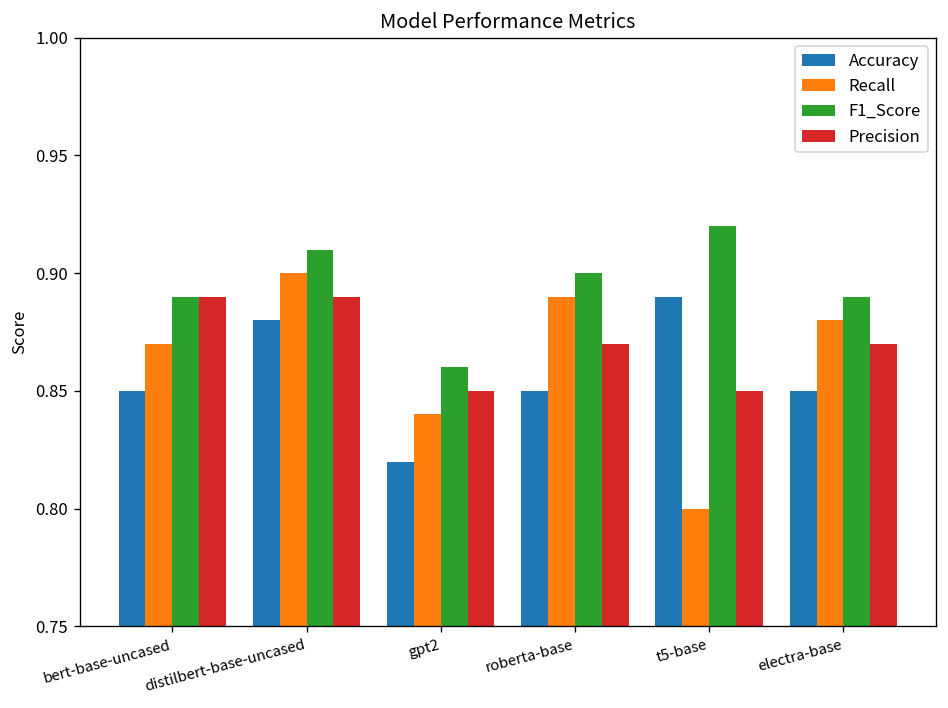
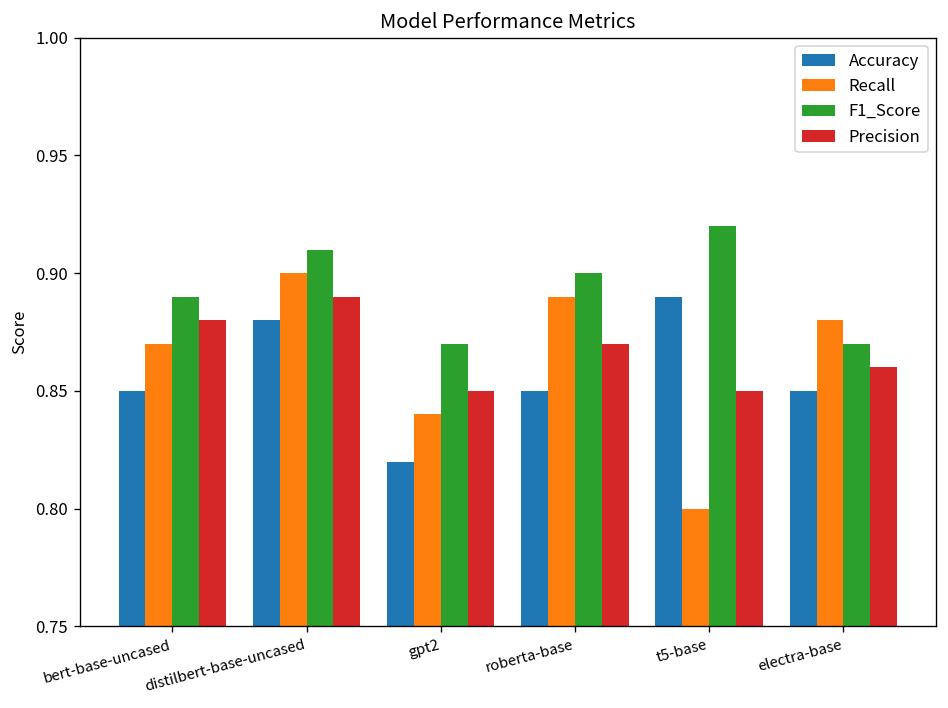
  {
    "Accuracy": {
      "bert-base-uncased": 0.85,
      "distilbert-base-uncased": 0.88,
      "gpt2": 0.82,
      "roberta-base": 0.85,
      "t5-base": 0.89,
      "electra-base": 0.85
    },
    "Recall": {
      "bert-base-uncased": 0.87,
      "distilbert-base-uncased": 0.90,
      "gpt2": 0.84,
      "roberta-base": 0.89,
      "t5-base": 0.80,
      "electra-base": 0.88
    },
    "F1_Score": {
      "bert-base-uncased": 0.89,
      "distilbert-base-uncased": 0.91,
-     "gpt2": 0.86,
+     "gpt2": 0.87,
      "roberta-base": 0.90,
      "t5-base": 0.92,
-     "electra-base": 0.89
+     "electra-base": 0.87
    },
    "Precision": {
-     "bert-base-uncased": 0.89,
+     "bert-base-uncased": 0.88,
      "distilbert-base-uncased": 0.89,
      "gpt2": 0.85,
      "roberta-base": 0.87,
      "t5-base": 0.85,
-     "electra-base": 0.87
+     "electra-base": 0.86
    }
  }
